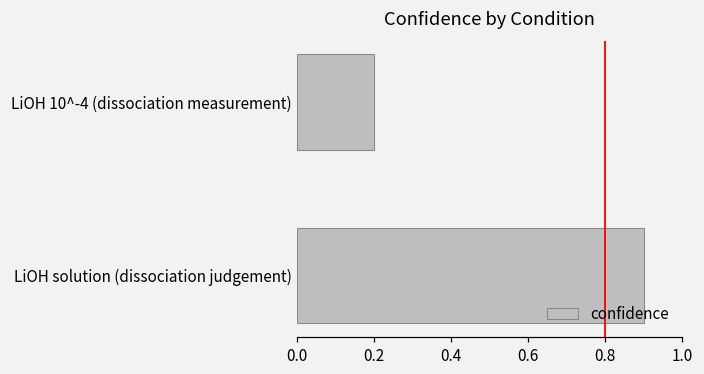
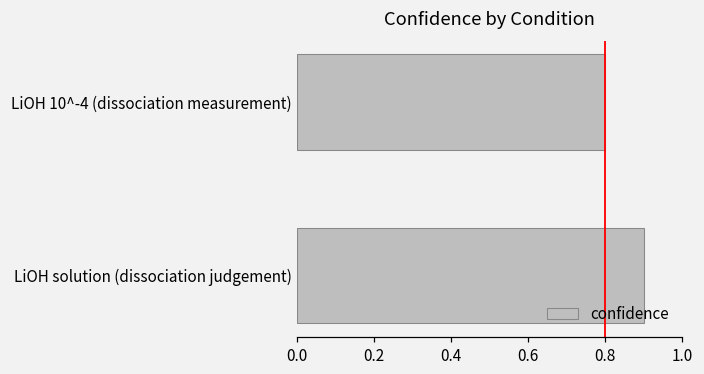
  {
-   "LiOH 10^-4 (dissociation measurement)": 0.2,
+   "LiOH 10^-4 (dissociation measurement)": 0.8,
    "LiOH solution (dissociation judgement)": 0.9
  }
